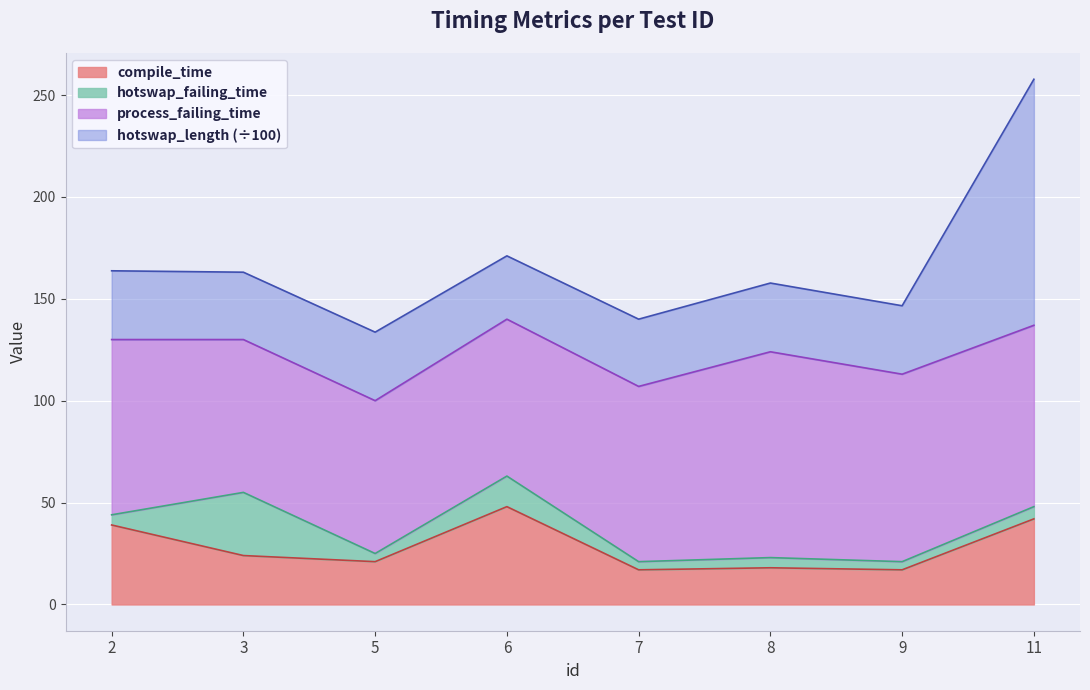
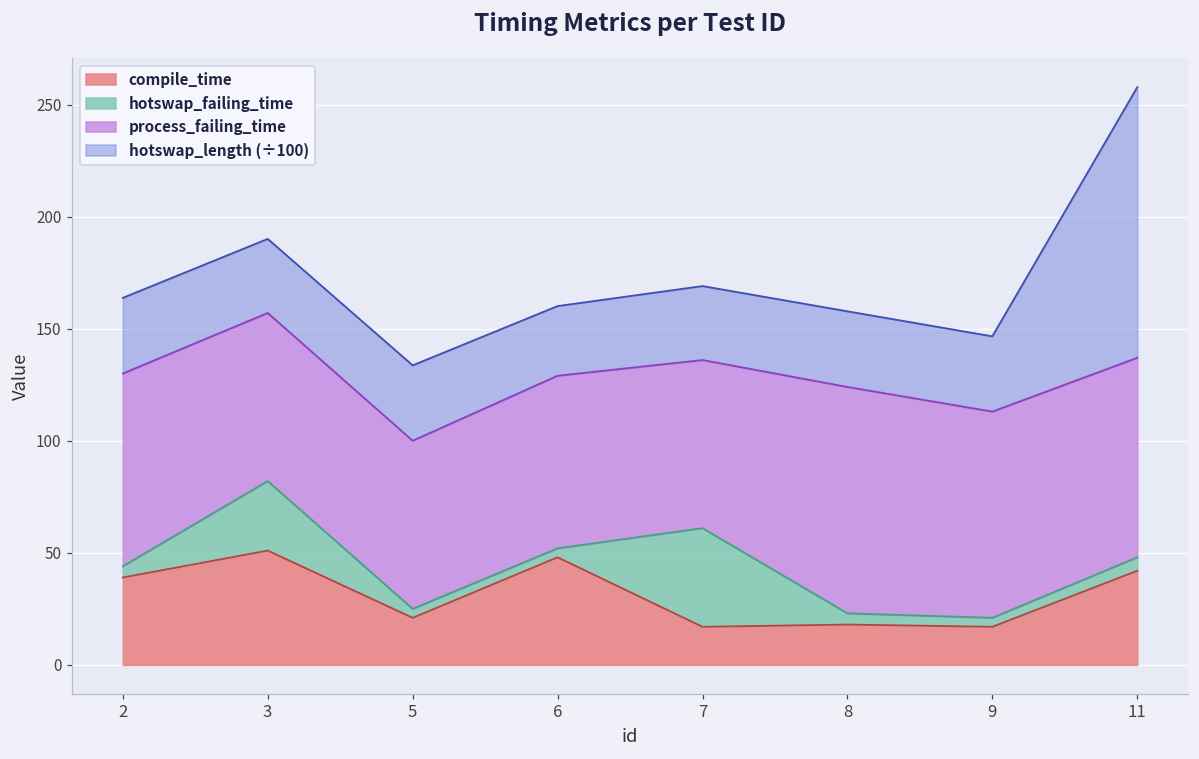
  {
    "compile_time": {
      "2": 39,
-     "3": 24,
+     "3": 51,
      "5": 21,
      "6": 48,
      "7": 17,
      "8": 18,
      "9": 17,
      "11": 42
    },
    "hotswap_failing_time": {
      "2": 5,
      "3": 31,
      "5": 4,
-     "6": 15,
-     "7": 4,
+     "6": 4,
+     "7": 44,
      "8": 5,
      "9": 4,
      "11": 6
    },
    "process_failing_time": {
      "2": 86,
      "3": 75,
      "5": 75,
      "6": 77,
-     "7": 86,
+     "7": 75,
      "8": 101,
      "9": 92,
      "11": 89
    },
    "hotswap_length (÷100)": {
      "2": 34,
      "3": 33,
      "5": 34,
      "6": 31,
      "7": 33,
      "8": 34,
      "9": 34,
      "11": 121
    }
  }
